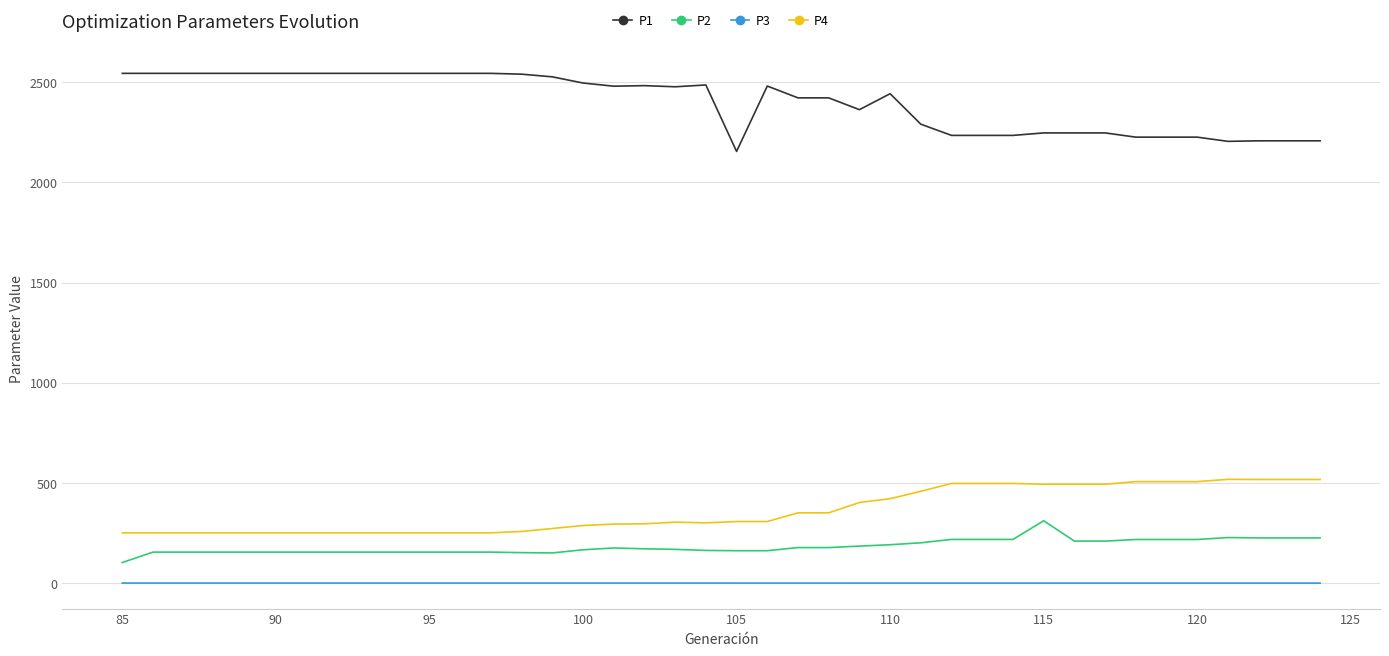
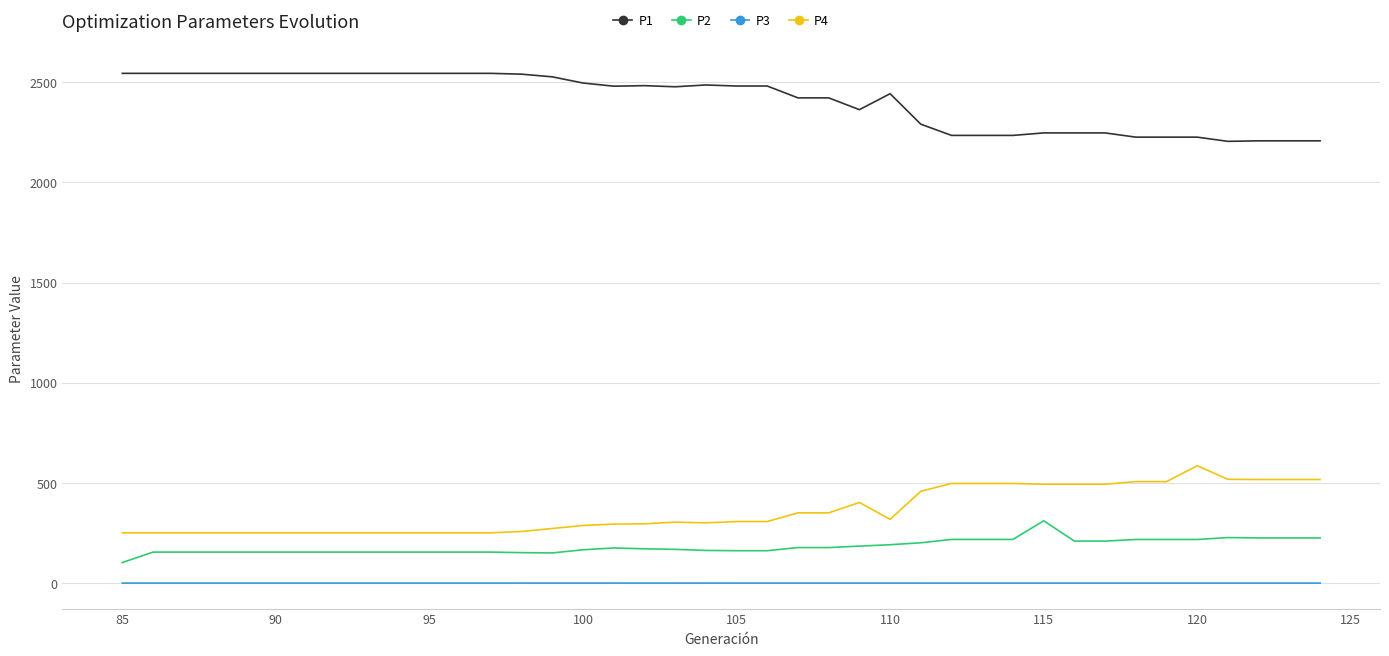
  {
    "P1": {
      "85": 2540,
      "90": 2540,
      "95": 2540,
      "100": 2500,
-     "105": 2150,
+     "105": 2480,
      "110": 2440,
      "115": 2250,
      "120": 2230
    },
    "P2": {
      "85": 100,
      "90": 150,
      "95": 150,
      "100": 170,
      "105": 160,
      "110": 190,
      "115": 310,
      "120": 220
    },
    "P3": {
      "85": 0,
      "90": 0,
      "95": 0,
      "100": 0,
      "105": 0,
      "110": 0,
      "115": 0,
      "120": 0
    },
    "P4": {
      "85": 250,
      "90": 250,
      "95": 250,
      "100": 290,
      "105": 310,
-     "110": 420,
+     "110": 320,
      "115": 490,
-     "120": 510
+     "120": 590
    }
  }
